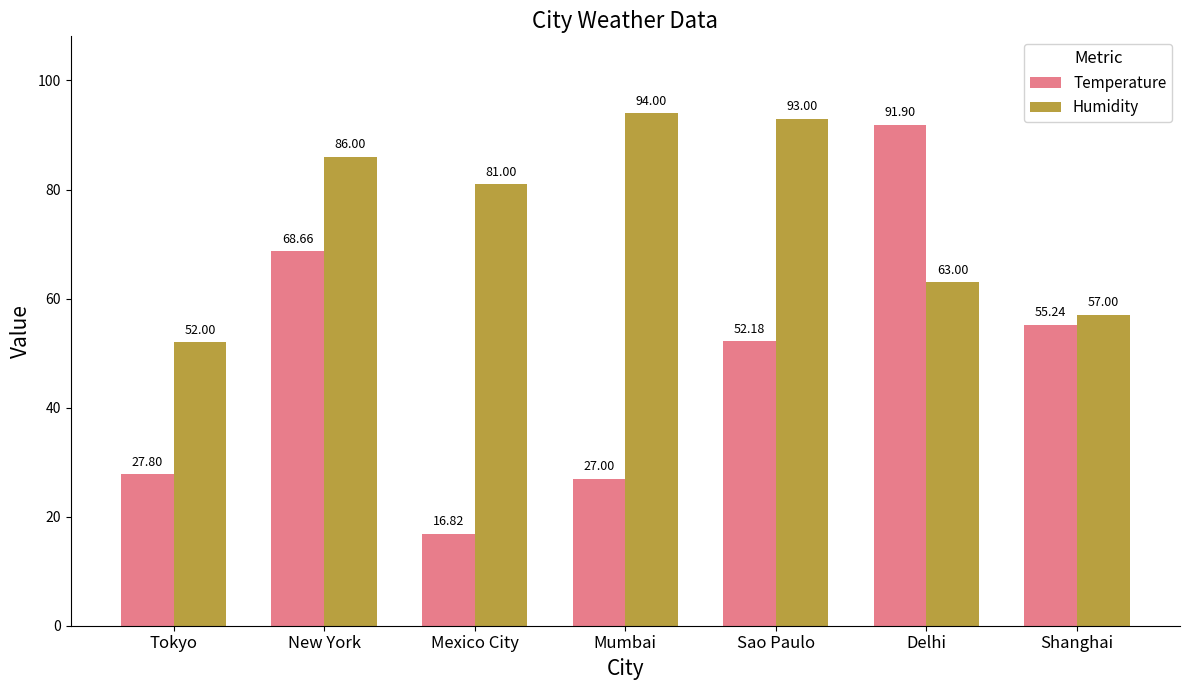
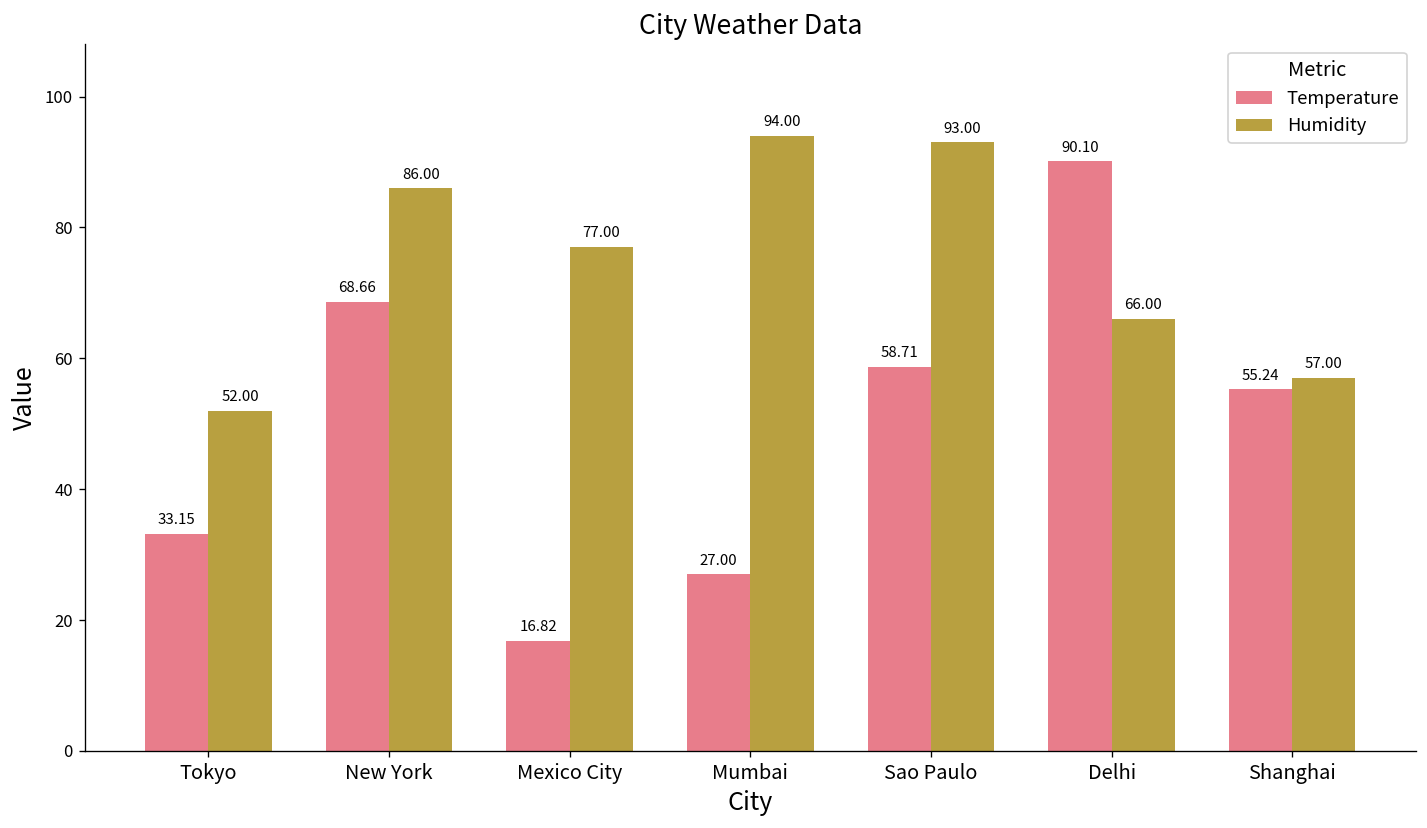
  {
    "Temperature": {
-     "Tokyo": 27.80,
+     "Tokyo": 33.15,
      "New York": 68.66,
      "Mexico City": 16.82,
      "Mumbai": 27.00,
-     "Sao Paulo": 52.18,
-     "Delhi": 91.90,
+     "Sao Paulo": 58.71,
+     "Delhi": 90.10,
      "Shanghai": 55.24
    },
    "Humidity": {
      "Tokyo": 52.00,
      "New York": 86.00,
-     "Mexico City": 81.00,
+     "Mexico City": 77.00,
      "Mumbai": 94.00,
      "Sao Paulo": 93.00,
-     "Delhi": 63.00,
+     "Delhi": 66.00,
      "Shanghai": 57.00
    }
  }
